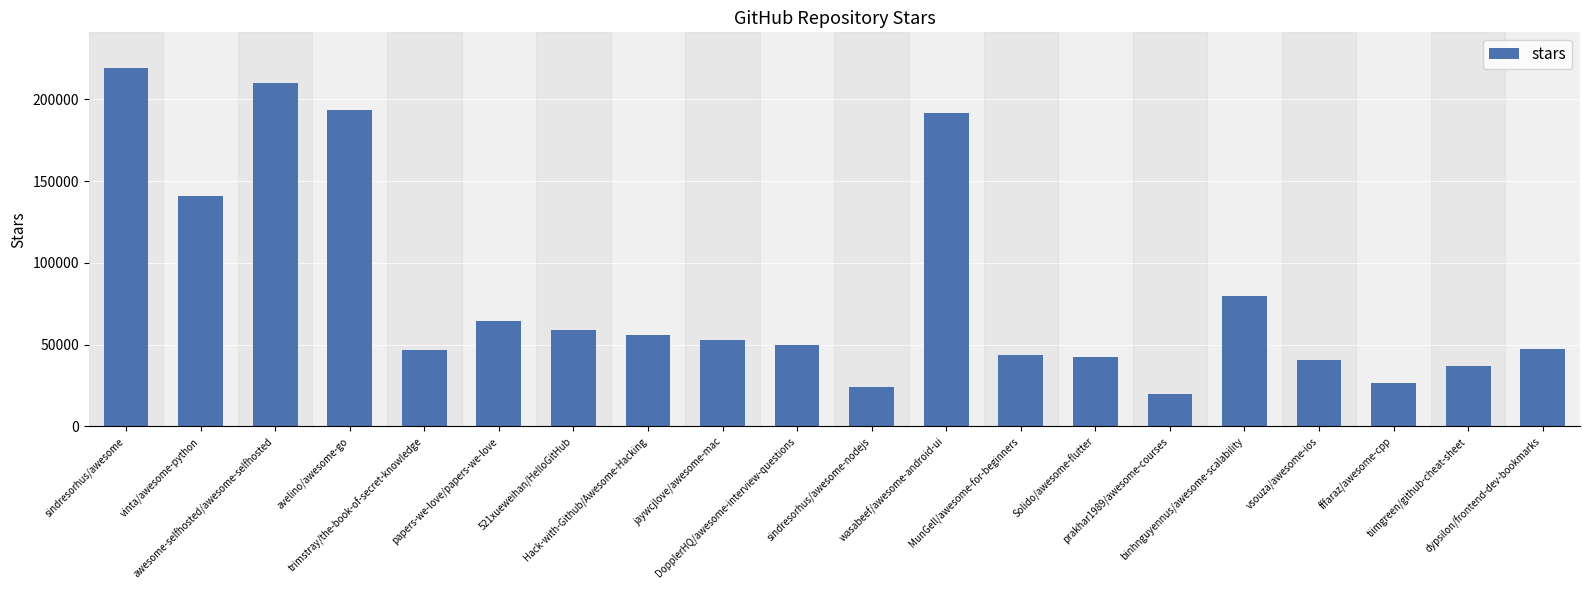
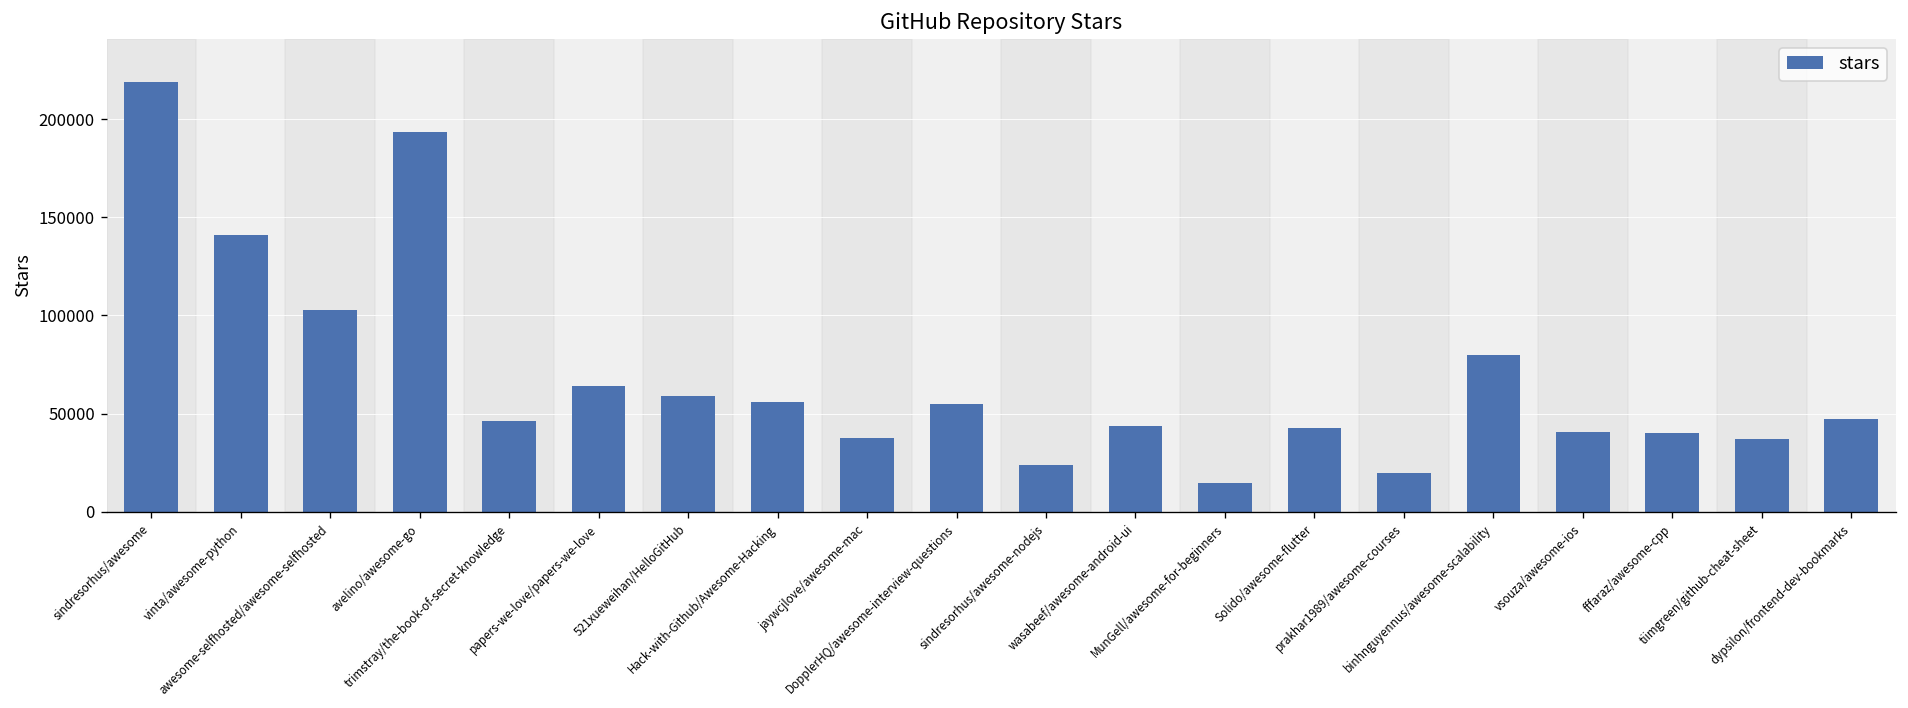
  {
    "sindresorhus/awesome": 219000,
    "vinta/awesome-python": 141000,
-   "awesome-selfhosted/awesome-selfhosted": 210000,
+   "awesome-selfhosted/awesome-selfhosted": 103000,
    "avelino/awesome-go": 194000,
    "trimstray/the-book-of-secret-knowledge": 46000,
    "papers-we-love/papers-we-love": 64000,
    "521xueweihan/HelloGitHub": 59000,
    "Hack-with-Github/Awesome-Hacking": 56000,
-   "jaywcjlove/awesome-mac": 53000,
-   "DopplerHQ/awesome-interview-questions": 50000,
+   "jaywcjlove/awesome-mac": 38000,
+   "DopplerHQ/awesome-interview-questions": 55000,
    "sindresorhus/awesome-nodejs": 24000,
-   "wasabeef/awesome-android-ui": 191000,
-   "MunGell/awesome-for-beginners": 44000,
+   "wasabeef/awesome-android-ui": 44000,
+   "MunGell/awesome-for-beginners": 14000,
    "Solido/awesome-flutter": 43000,
    "prakhar1989/awesome-courses": 20000,
    "binhnguyennus/awesome-scalability": 80000,
    "vsouza/awesome-ios": 41000,
-   "fffaraz/awesome-cpp": 26000,
+   "fffaraz/awesome-cpp": 40000,
    "tiimgreen/github-cheat-sheet": 37000,
    "dypsilon/frontend-dev-bookmarks": 47000
  }
